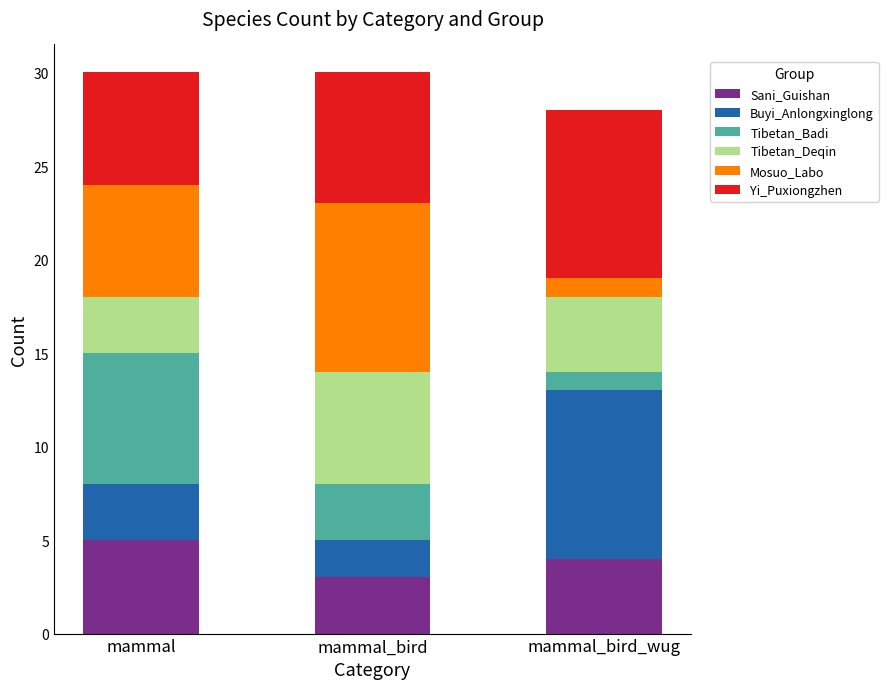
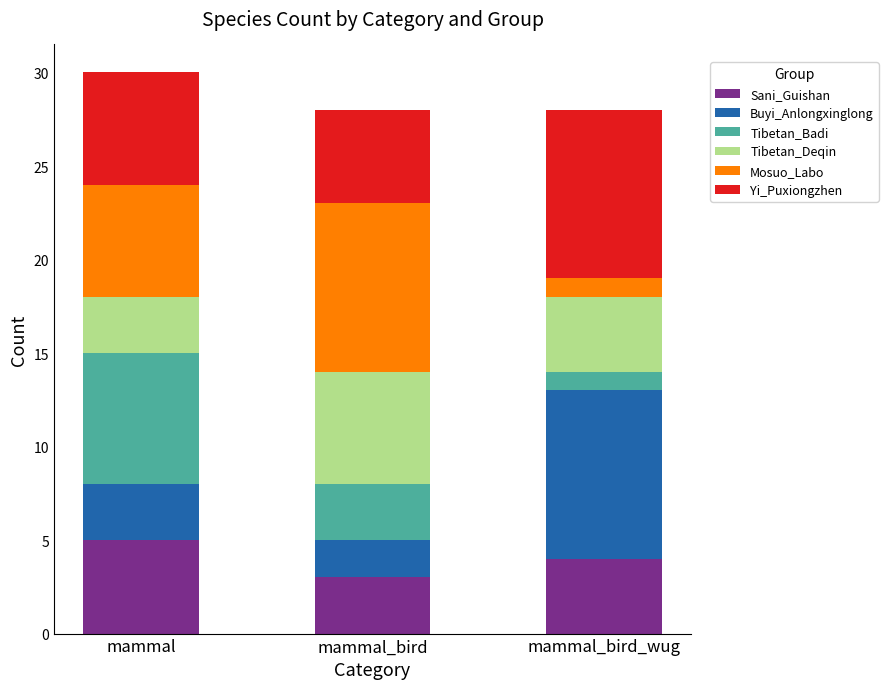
  {
    "Sani_Guishan": {
      "mammal": 5,
      "mammal_bird": 3,
      "mammal_bird_wug": 4
    },
    "Buyi_Anlongxinglong": {
      "mammal": 3,
      "mammal_bird": 2,
      "mammal_bird_wug": 9
    },
    "Tibetan_Badi": {
      "mammal": 7,
      "mammal_bird": 3,
      "mammal_bird_wug": 1
    },
    "Tibetan_Deqin": {
      "mammal": 3,
      "mammal_bird": 6,
      "mammal_bird_wug": 4
    },
    "Mosuo_Labo": {
      "mammal": 6,
      "mammal_bird": 9,
      "mammal_bird_wug": 1
    },
    "Yi_Puxiongzhen": {
      "mammal": 6,
-     "mammal_bird": 7,
+     "mammal_bird": 5,
      "mammal_bird_wug": 9
    }
  }
